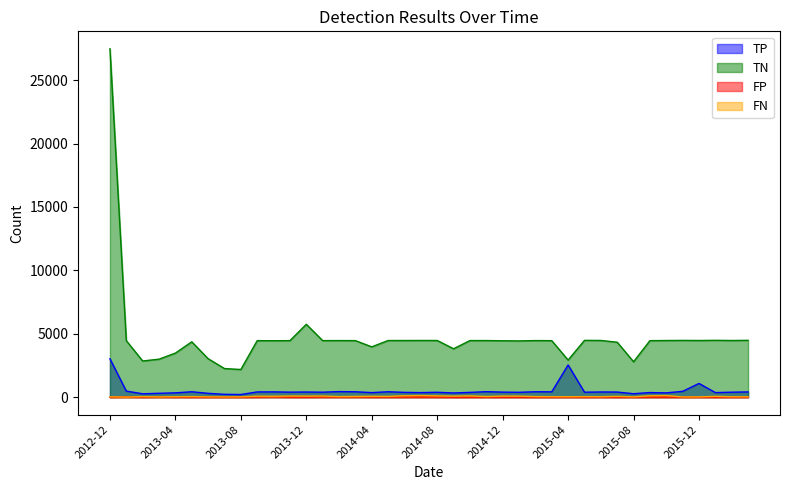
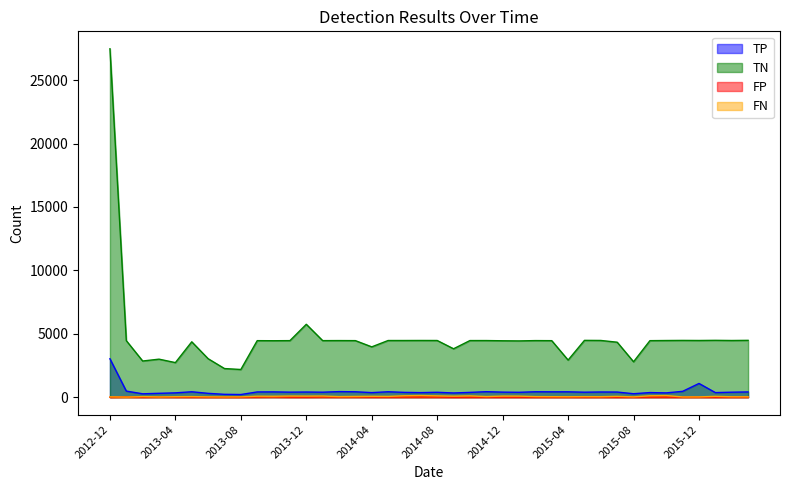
  {
    "TP": {
      "2012-12": 3000,
      "2013-04": 300,
      "2013-12": 400,
      "2014-04": 400,
      "2014-08": 400,
      "2014-12": 400,
-     "2015-04": 2500,
+     "2015-04": 400,
      "2015-08": 300,
      "2015-12": 1100
    },
    "TN": {
      "2012-12": 27500,
-     "2013-04": 3500,
+     "2013-04": 2700,
      "2013-08": 2200,
      "2013-12": 5800,
      "2014-04": 4000,
      "2014-08": 4500,
      "2014-12": 4500,
      "2015-04": 2900,
      "2015-08": 2800,
      "2015-12": 4500
    }
  }
